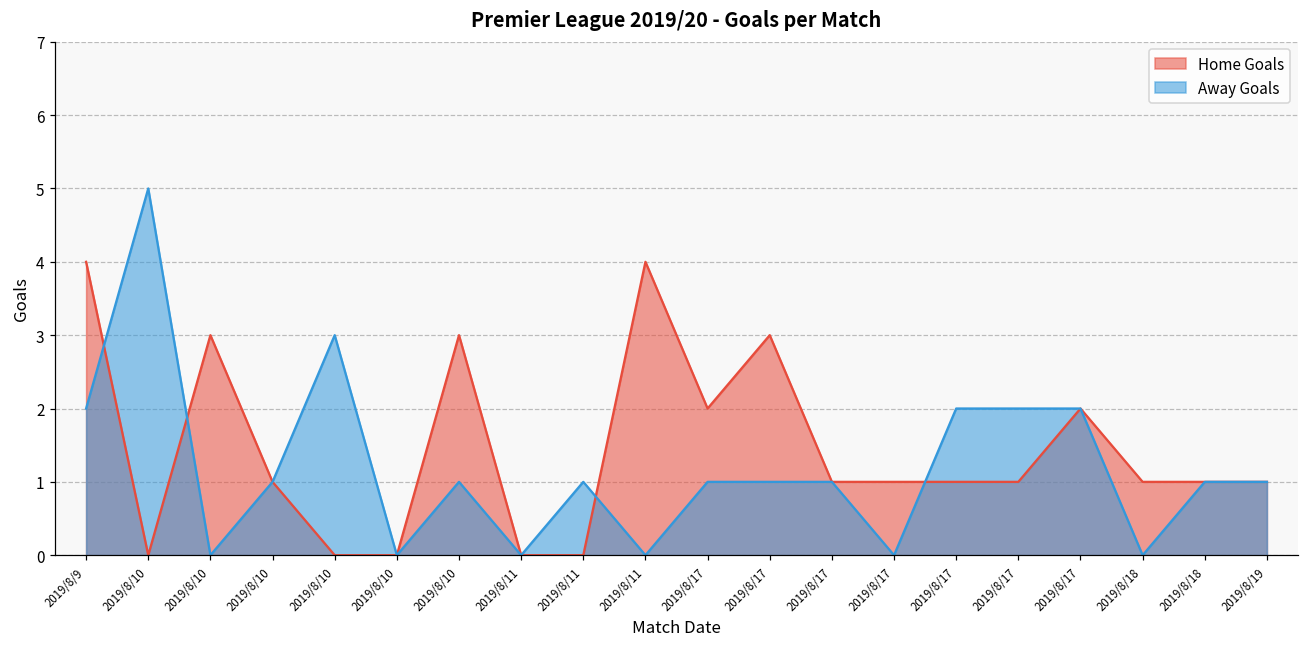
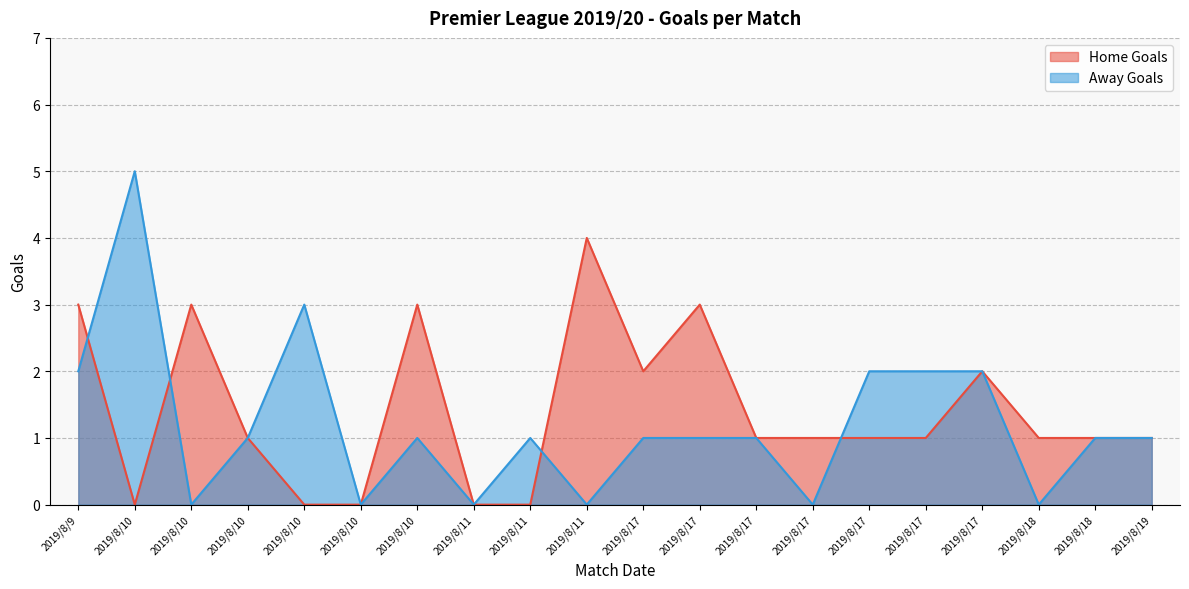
  {
    "Home Goals": {
-     "2019/8/9": 4
+     "2019/8/9": 3
    },
    "Away Goals": {
      "2019/8/9": 2
    }
  }
